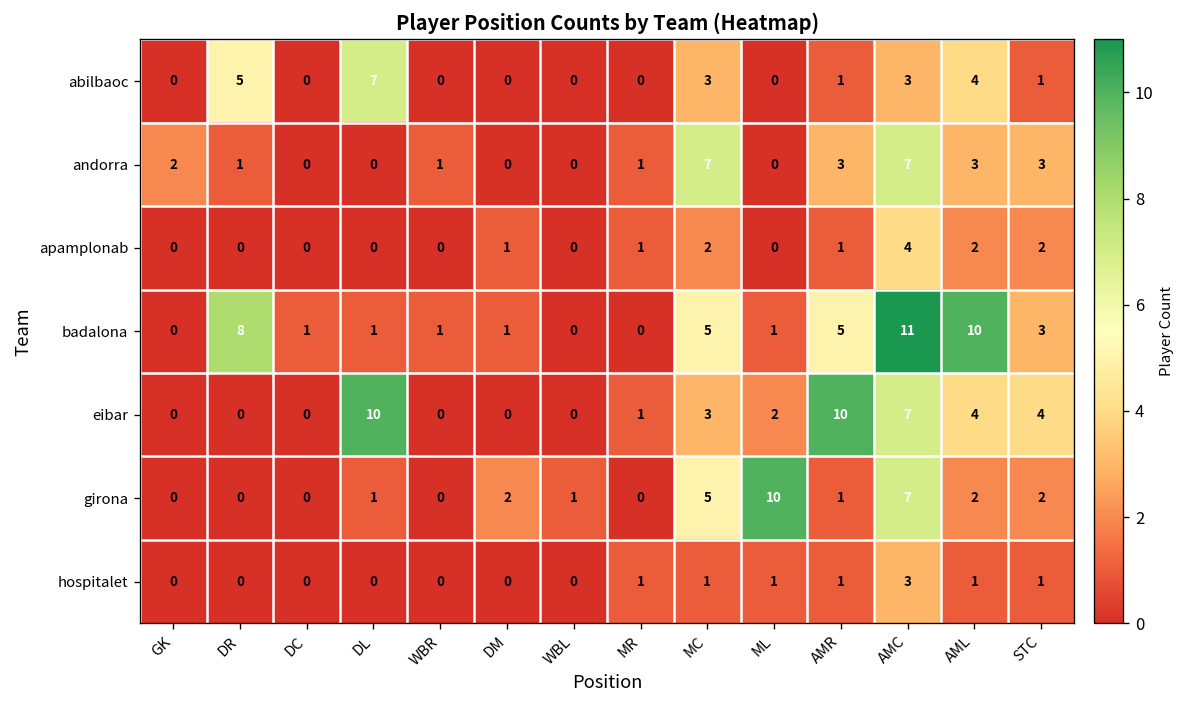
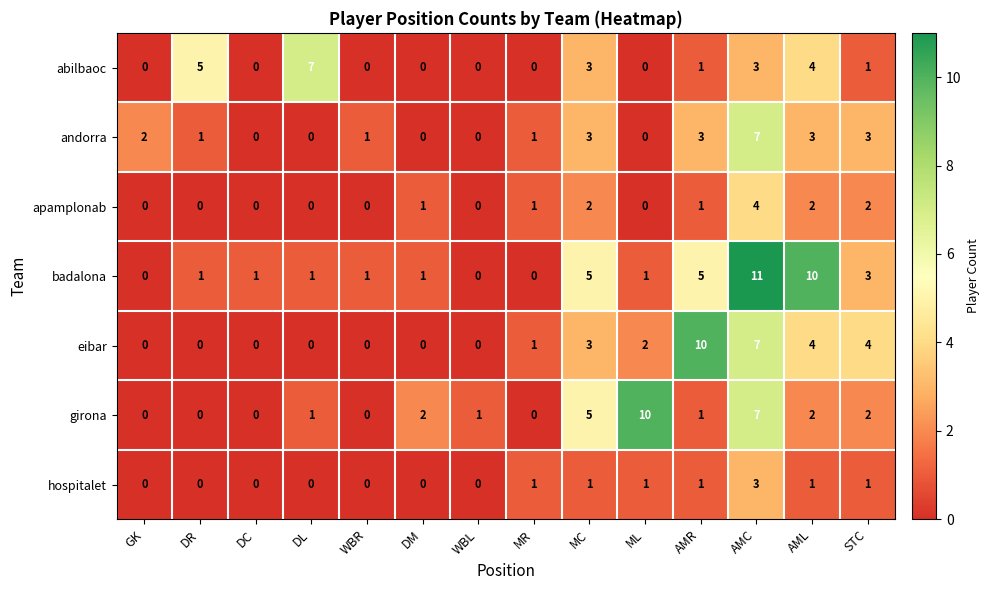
  {
    "abilbaoc": {
      "GK": 0,
      "DR": 5,
      "DC": 0,
      "DL": 7,
      "WBR": 0,
      "DM": 0,
      "WBL": 0,
      "MR": 0,
      "MC": 3,
      "ML": 0,
      "AMR": 1,
      "AMC": 3,
      "AML": 4,
      "STC": 1
    },
    "andorra": {
      "GK": 2,
      "DR": 1,
      "DC": 0,
      "DL": 0,
      "WBR": 1,
      "DM": 0,
      "WBL": 0,
      "MR": 1,
-     "MC": 7,
+     "MC": 3,
      "ML": 0,
      "AMR": 3,
      "AMC": 7,
      "AML": 3,
      "STC": 3
    },
    "apamplonab": {
      "GK": 0,
      "DR": 0,
      "DC": 0,
      "DL": 0,
      "WBR": 0,
      "DM": 1,
      "WBL": 0,
      "MR": 1,
      "MC": 2,
      "ML": 0,
      "AMR": 1,
      "AMC": 4,
      "AML": 2,
      "STC": 2
    },
    "badalona": {
      "GK": 0,
-     "DR": 8,
+     "DR": 1,
      "DC": 1,
      "DL": 1,
      "WBR": 1,
      "DM": 1,
      "WBL": 0,
      "MR": 0,
      "MC": 5,
      "ML": 1,
      "AMR": 5,
      "AMC": 11,
      "AML": 10,
      "STC": 3
    },
    "eibar": {
      "GK": 0,
      "DR": 0,
      "DC": 0,
-     "DL": 10,
+     "DL": 0,
      "WBR": 0,
      "DM": 0,
      "WBL": 0,
      "MR": 1,
      "MC": 3,
      "ML": 2,
      "AMR": 10,
      "AMC": 7,
      "AML": 4,
      "STC": 4
    },
    "girona": {
      "GK": 0,
      "DR": 0,
      "DC": 0,
      "DL": 1,
      "WBR": 0,
      "DM": 2,
      "WBL": 1,
      "MR": 0,
      "MC": 5,
      "ML": 10,
      "AMR": 1,
      "AMC": 7,
      "AML": 2,
      "STC": 2
    },
    "hospitalet": {
      "GK": 0,
      "DR": 0,
      "DC": 0,
      "DL": 0,
      "WBR": 0,
      "DM": 0,
      "WBL": 0,
      "MR": 1,
      "MC": 1,
      "ML": 1,
      "AMR": 1,
      "AMC": 3,
      "AML": 1,
      "STC": 1
    }
  }
